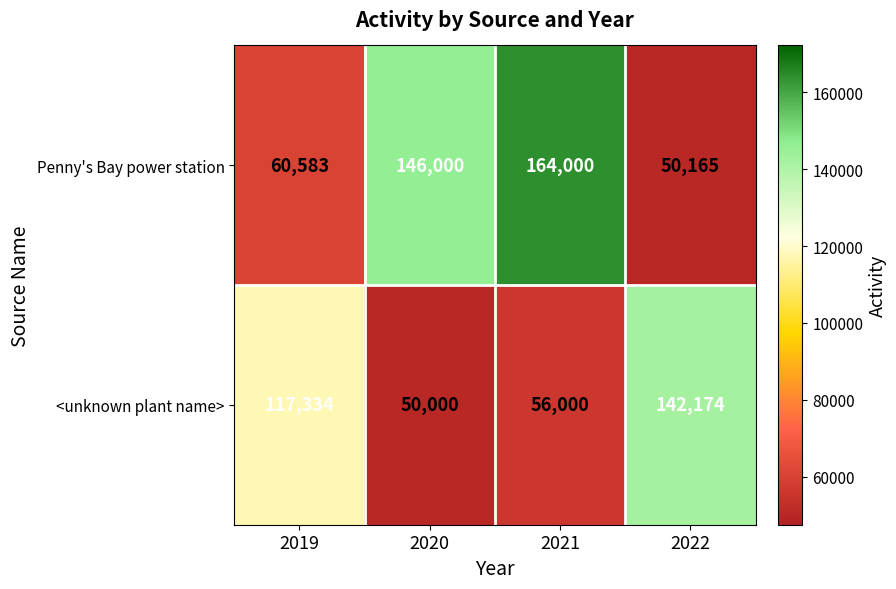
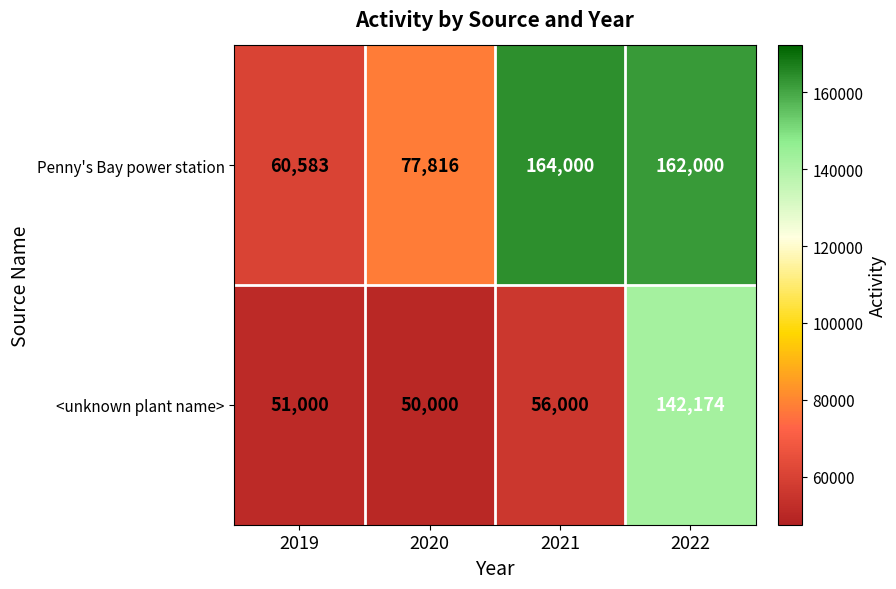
  {
    "Penny's Bay power station": {
      "2019": "60,583",
-     "2020": "146,000",
+     "2020": "77,816",
      "2021": "164,000",
-     "2022": "50,165"
+     "2022": "162,000"
    },
    "<unknown plant name>": {
-     "2019": "117,334",
+     "2019": "51,000",
      "2020": "50,000",
      "2021": "56,000",
      "2022": "142,174"
    }
  }
